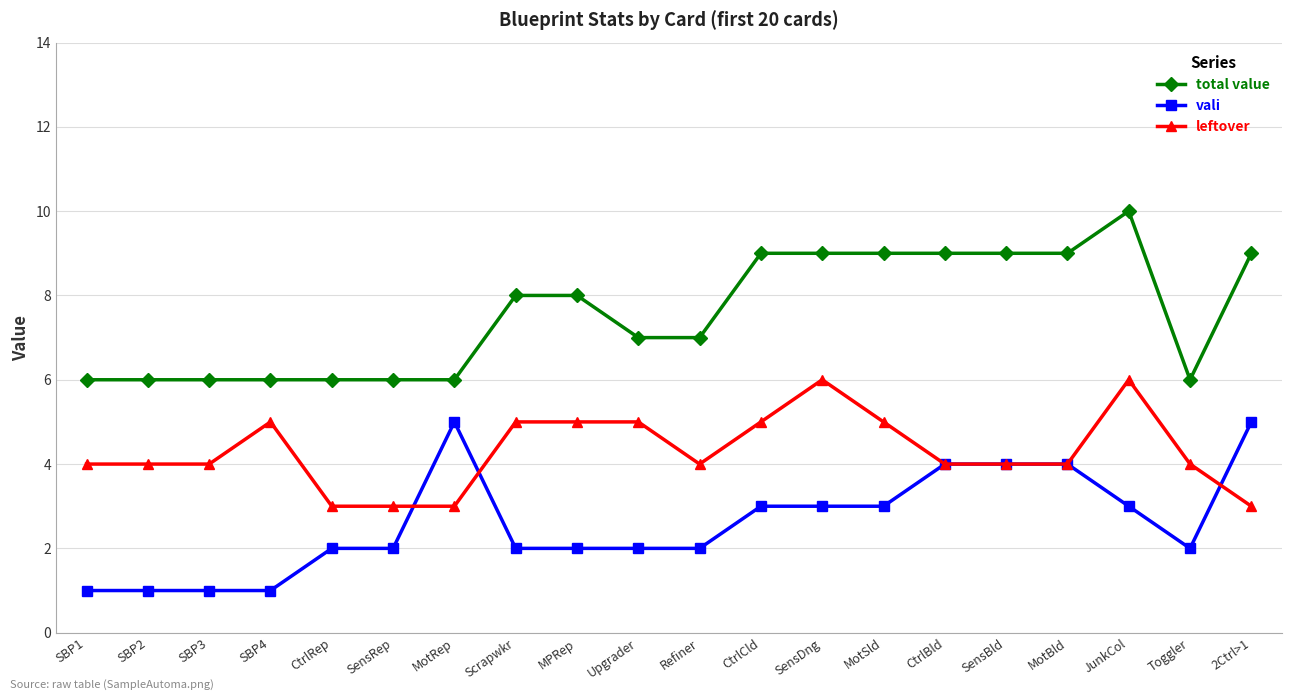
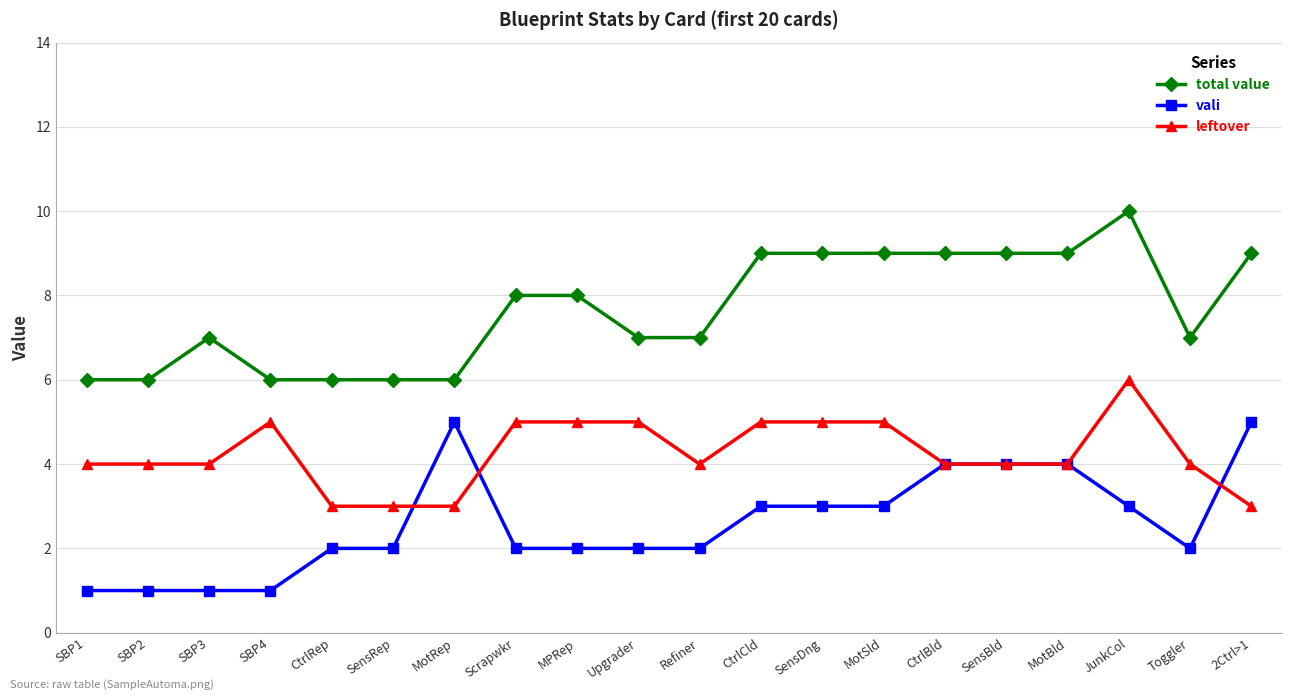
  {
    "total value": {
      "SBP1": 6,
      "SBP2": 6,
-     "SBP3": 6,
+     "SBP3": 7,
      "SBP4": 6,
      "CtrlRep": 6,
      "SensRep": 6,
      "MotRep": 6,
      "Scrapwkr": 8,
      "MPRep": 8,
      "Upgrader": 7,
      "Refiner": 7,
      "CtrlCld": 9,
      "SensDng": 9,
      "MotSld": 9,
      "CtrlBld": 9,
      "SensBld": 9,
      "MotBld": 9,
      "JunkCol": 10,
-     "Toggler": 6,
+     "Toggler": 7,
      "2Ctrl>1": 9
    },
    "vali": {
      "SBP1": 1,
      "SBP2": 1,
      "SBP3": 1,
      "SBP4": 1,
      "CtrlRep": 2,
      "SensRep": 2,
      "MotRep": 5,
      "Scrapwkr": 2,
      "MPRep": 2,
      "Upgrader": 2,
      "Refiner": 2,
      "CtrlCld": 3,
      "SensDng": 3,
      "MotSld": 3,
      "JunkCol": 3,
      "Toggler": 2,
      "2Ctrl>1": 5
    },
    "leftover": {
      "SBP1": 4,
      "SBP2": 4,
      "SBP3": 4,
      "SBP4": 5,
      "CtrlRep": 3,
      "SensRep": 3,
      "MotRep": 3,
      "Scrapwkr": 5,
      "MPRep": 5,
      "Upgrader": 5,
      "Refiner": 4,
      "CtrlCld": 5,
-     "SensDng": 6,
+     "SensDng": 5,
      "MotSld": 5,
      "JunkCol": 6,
      "Toggler": 4,
      "2Ctrl>1": 3
    }
  }
